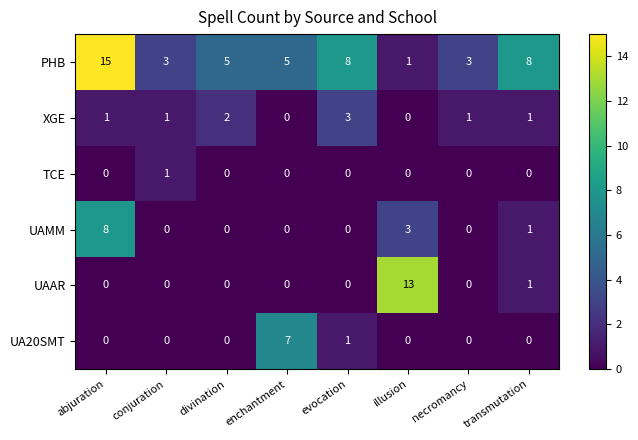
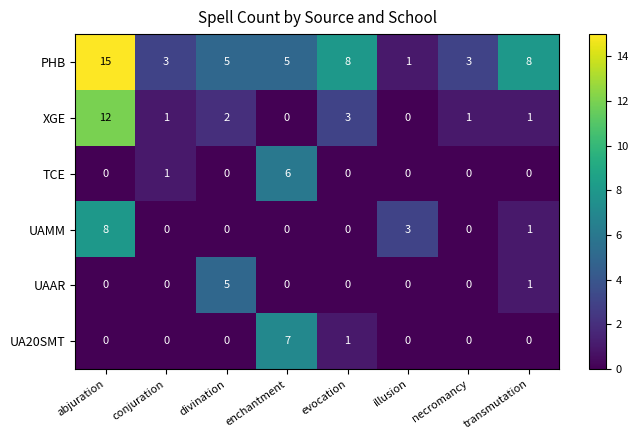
  {
    "PHB": {
      "abjuration": 15,
      "conjuration": 3,
      "divination": 5,
      "enchantment": 5,
      "evocation": 8,
      "illusion": 1,
      "necromancy": 3,
      "transmutation": 8
    },
    "XGE": {
-     "abjuration": 1,
+     "abjuration": 12,
      "conjuration": 1,
      "divination": 2,
      "enchantment": 0,
      "evocation": 3,
      "illusion": 0,
      "necromancy": 1,
      "transmutation": 1
    },
    "TCE": {
      "abjuration": 0,
      "conjuration": 1,
      "divination": 0,
-     "enchantment": 0,
+     "enchantment": 6,
      "evocation": 0,
      "illusion": 0,
      "necromancy": 0,
      "transmutation": 0
    },
    "UAMM": {
      "abjuration": 8,
      "conjuration": 0,
      "divination": 0,
      "enchantment": 0,
      "evocation": 0,
      "illusion": 3,
      "necromancy": 0,
      "transmutation": 1
    },
    "UAAR": {
      "abjuration": 0,
      "conjuration": 0,
-     "divination": 0,
+     "divination": 5,
      "enchantment": 0,
      "evocation": 0,
-     "illusion": 13,
+     "illusion": 0,
      "necromancy": 0,
      "transmutation": 1
    },
    "UA20SMT": {
      "abjuration": 0,
      "conjuration": 0,
      "divination": 0,
      "enchantment": 7,
      "evocation": 1,
      "illusion": 0,
      "necromancy": 0,
      "transmutation": 0
    }
  }
